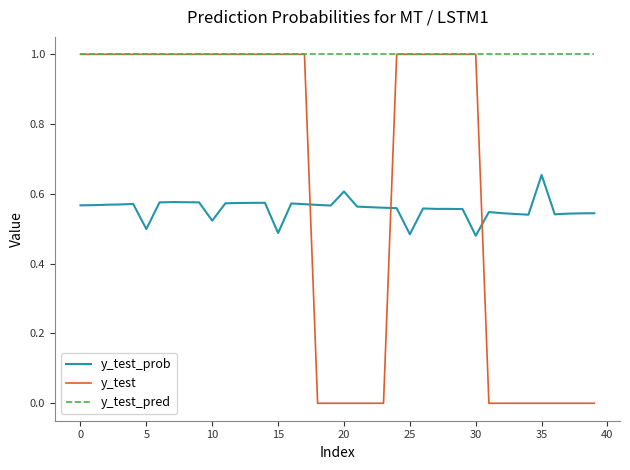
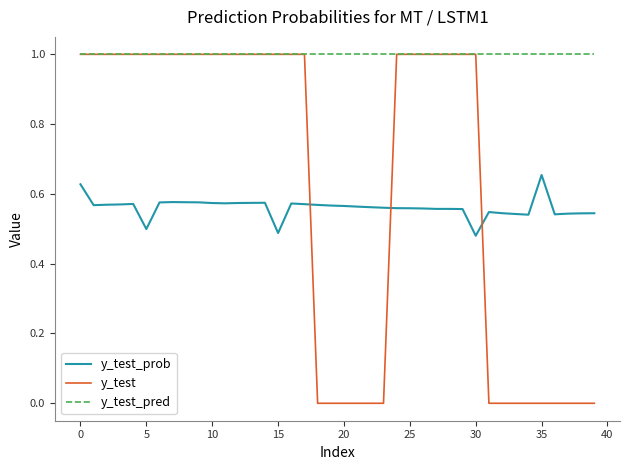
  {
    "y_test_prob": {
-     "0": 0.57,
+     "0": 0.63,
      "5": 0.50,
-     "10": 0.52,
+     "10": 0.57,
      "15": 0.49,
-     "20": 0.61,
-     "25": 0.48,
+     "20": 0.57,
+     "25": 0.56,
      "30": 0.48,
      "35": 0.65
    },
    "y_test": {
      "20": 0.00,
      "35": 0.00
    },
    "y_test_pred": {
      "20": 1.00,
      "35": 1.00
    }
  }
